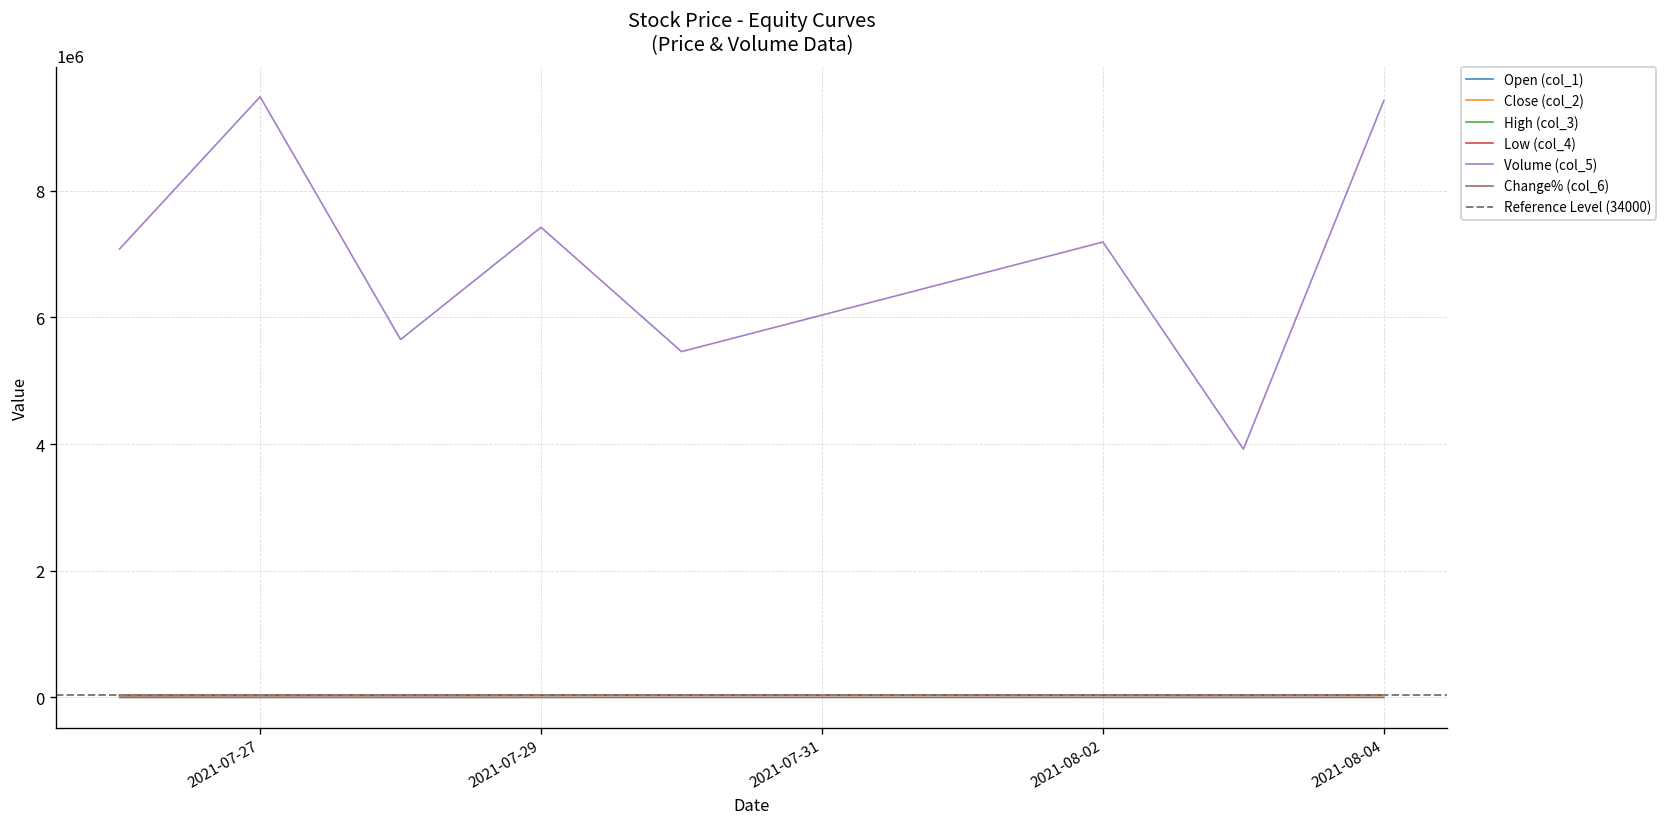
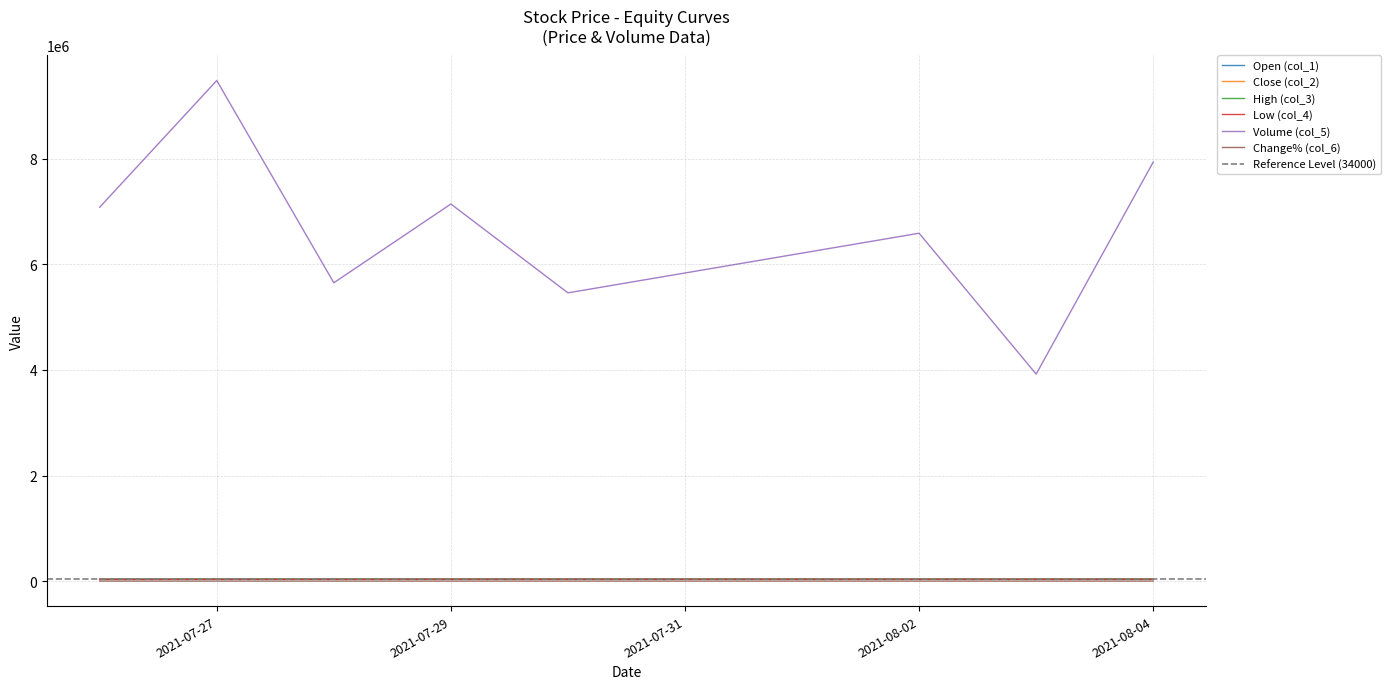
  {
    "Volume (col_5)": {
      "2021-07-27": 9500000,
-     "2021-07-29": 7400000,
-     "2021-08-02": 7200000,
-     "2021-08-04": 9400000
+     "2021-07-29": 7100000,
+     "2021-08-02": 6600000,
+     "2021-08-04": 7900000
    }
  }
